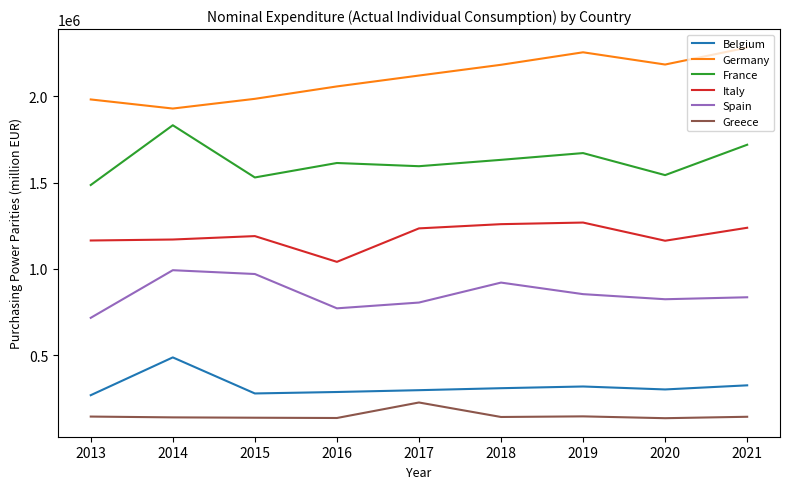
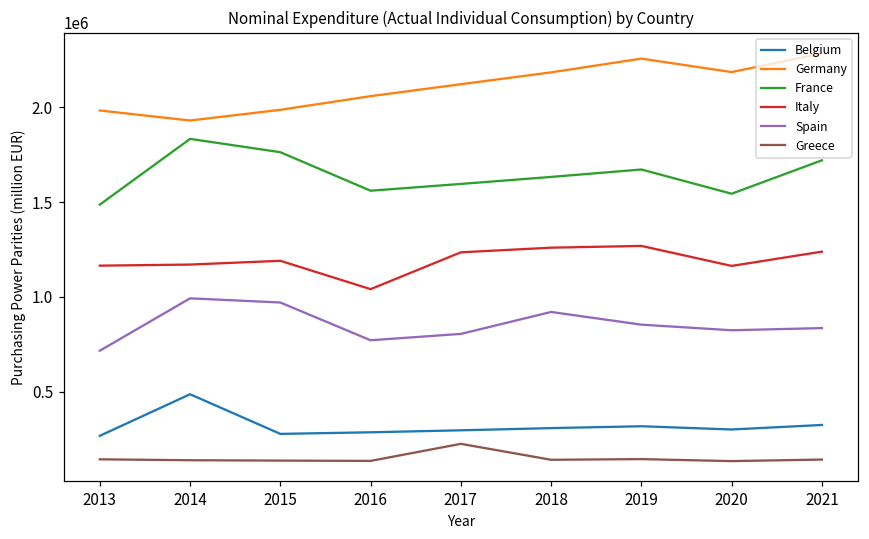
  {
    "Belgium": {
      "2013": 270000,
      "2014": 490000,
      "2015": 280000,
      "2016": 290000,
      "2017": 300000,
      "2018": 310000,
      "2019": 320000,
      "2020": 300000,
      "2021": 320000
    },
    "Germany": {
      "2013": 1980000,
      "2014": 1930000,
      "2015": 1990000,
      "2016": 2060000,
      "2017": 2120000,
      "2018": 2180000,
      "2019": 2260000,
      "2020": 2190000
    },
    "France": {
      "2013": 1490000,
      "2014": 1830000,
-     "2015": 1530000,
-     "2016": 1610000,
+     "2015": 1760000,
+     "2016": 1560000,
      "2017": 1600000,
      "2018": 1630000,
      "2019": 1670000,
      "2020": 1540000,
      "2021": 1720000
    },
    "Italy": {
      "2013": 1160000,
      "2014": 1170000,
      "2015": 1190000,
      "2016": 1040000,
      "2017": 1230000,
      "2018": 1260000,
      "2019": 1270000,
      "2020": 1160000,
      "2021": 1240000
    },
    "Spain": {
      "2013": 720000,
      "2014": 990000,
      "2015": 970000,
      "2016": 770000,
      "2017": 800000,
      "2018": 920000,
      "2019": 850000,
      "2020": 820000,
      "2021": 840000
    },
    "Greece": {
      "2013": 140000,
      "2014": 140000,
      "2015": 140000,
      "2016": 130000,
      "2017": 220000,
      "2018": 140000,
      "2019": 140000,
      "2020": 130000,
      "2021": 140000
    }
  }
